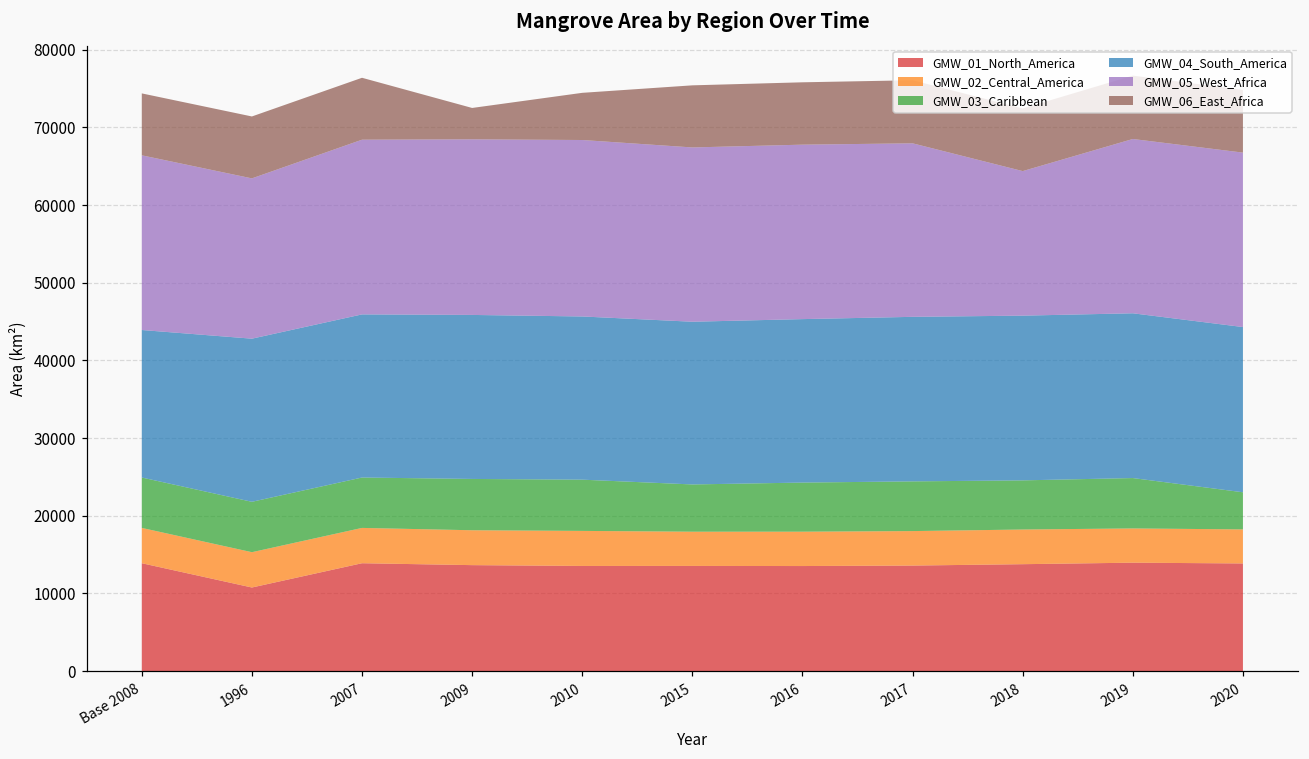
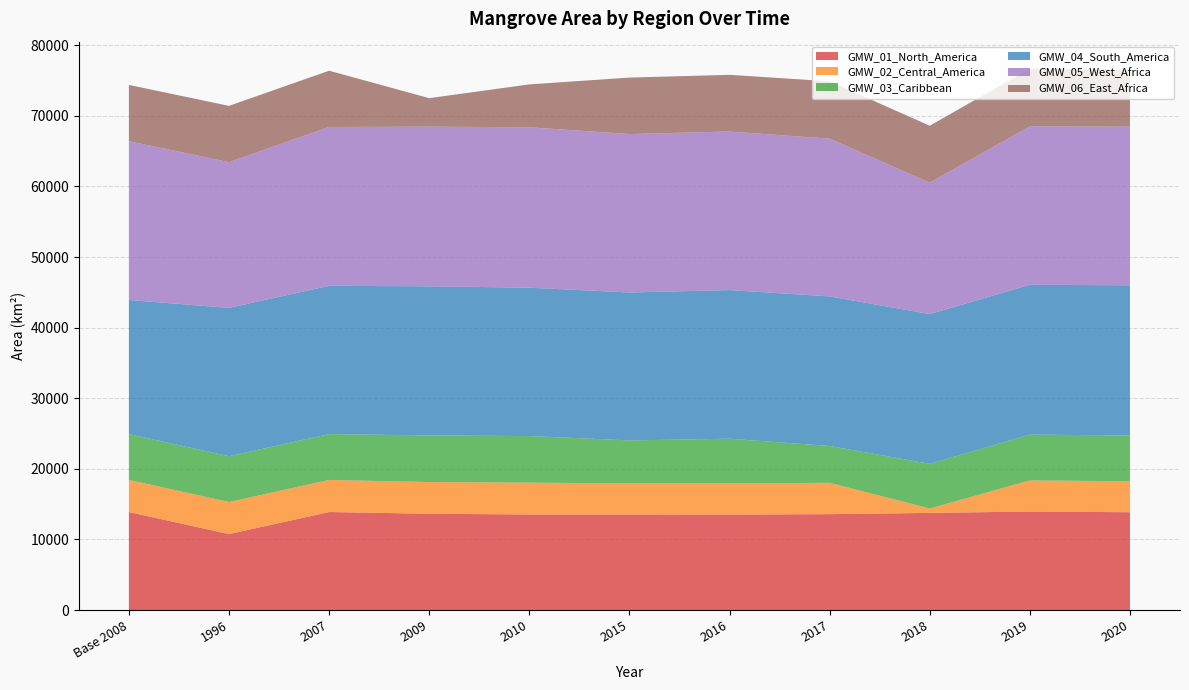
  {
    "GMW_01_North_America": {
      "Base 2008": 14000,
      "1996": 11000,
      "2007": 14000,
      "2009": 14000,
      "2010": 14000,
      "2015": 14000,
      "2016": 14000,
      "2017": 14000,
      "2018": 14000,
      "2019": 14000,
      "2020": 14000
    },
    "GMW_02_Central_America": {
      "Base 2008": 5000,
      "1996": 5000,
      "2007": 5000,
      "2009": 4000,
      "2010": 5000,
      "2015": 4000,
      "2016": 4000,
      "2017": 4000,
-     "2018": 4000,
+     "2018": 1000,
      "2019": 4000,
      "2020": 4000
    },
    "GMW_03_Caribbean": {
      "Base 2008": 6000,
      "1996": 6000,
      "2007": 6000,
      "2009": 7000,
      "2010": 7000,
      "2015": 6000,
      "2016": 6000,
-     "2017": 6000,
+     "2017": 5000,
      "2018": 6000,
      "2019": 6000,
-     "2020": 5000
+     "2020": 6000
    },
    "GMW_04_South_America": {
      "Base 2008": 19000,
      "1996": 21000,
      "2007": 21000,
      "2009": 21000,
      "2010": 21000,
      "2015": 21000,
      "2016": 21000,
      "2017": 21000,
      "2018": 21000,
      "2019": 21000,
      "2020": 21000
    },
    "GMW_05_West_Africa": {
      "Base 2008": 22000,
      "1996": 21000,
      "2007": 22000,
      "2009": 23000,
      "2010": 23000,
      "2015": 22000,
      "2016": 22000,
      "2017": 22000,
      "2018": 19000,
      "2019": 22000,
      "2020": 22000
    },
    "GMW_06_East_Africa": {
      "Base 2008": 8000,
      "1996": 8000,
      "2007": 8000,
      "2009": 4000,
      "2010": 6000,
      "2015": 8000,
      "2016": 8000
    }
  }
